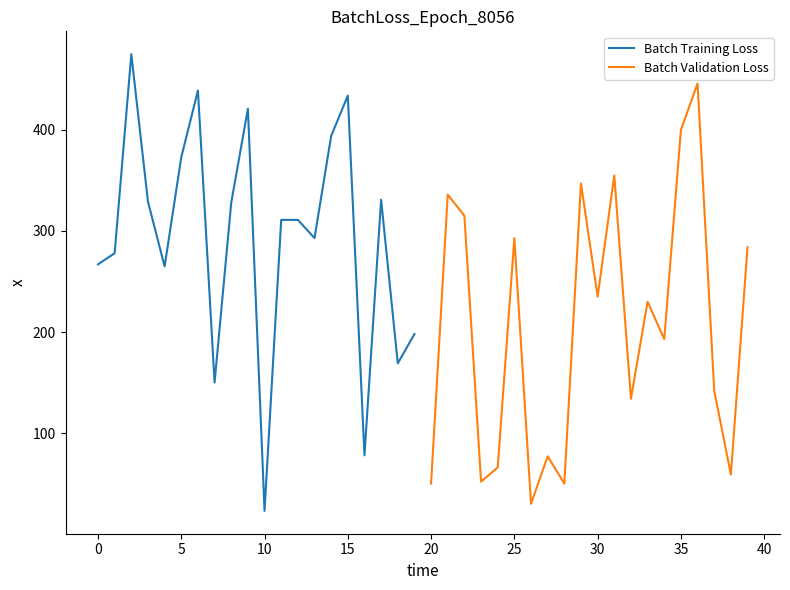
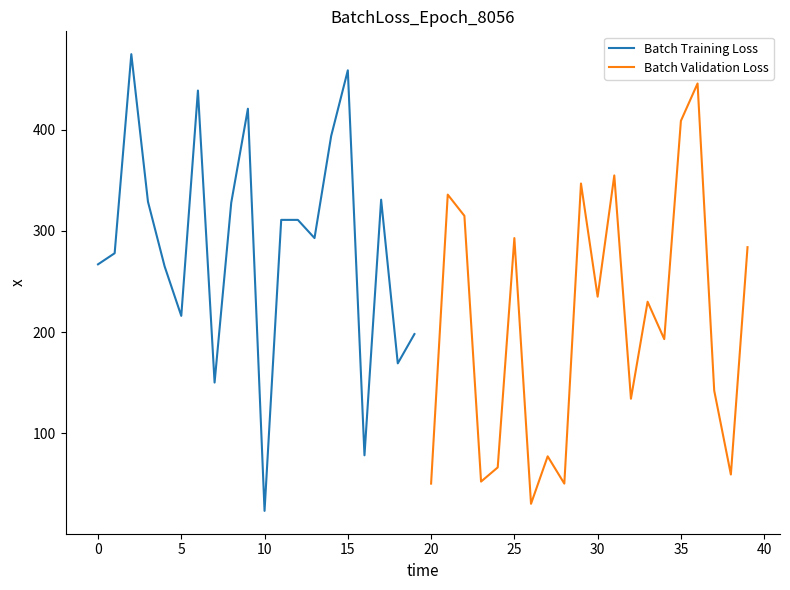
  {
    "Batch Training Loss": {
      "0": 267,
-     "5": 373,
+     "5": 216,
      "10": 23,
-     "15": 434
+     "15": 459
    },
    "Batch Validation Loss": {
      "20": 50,
      "25": 293,
      "30": 235,
-     "35": 400
+     "35": 409
    }
  }
